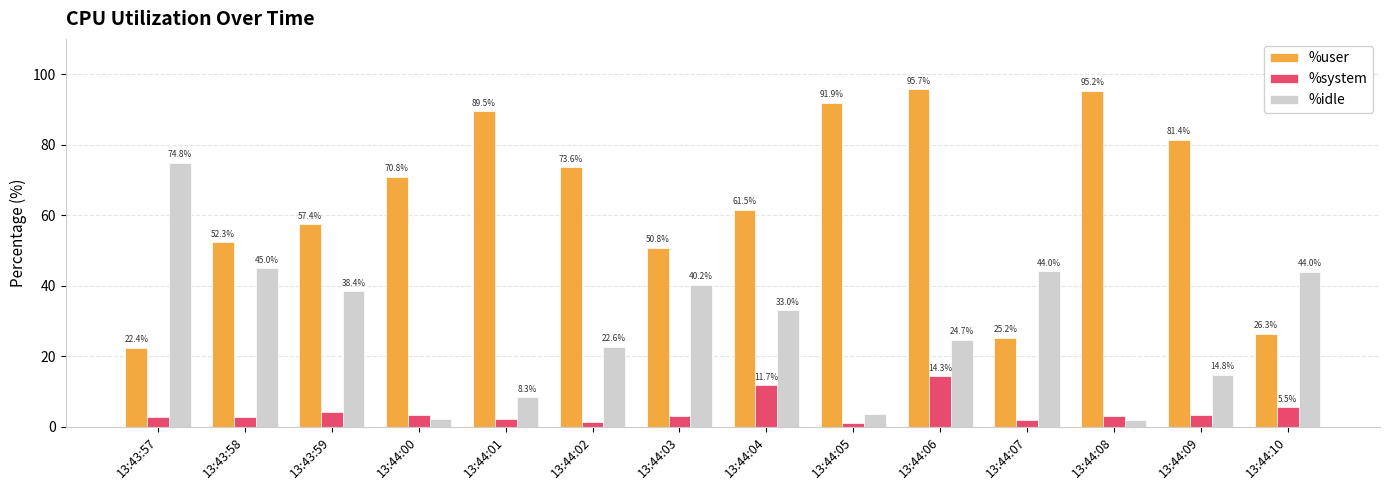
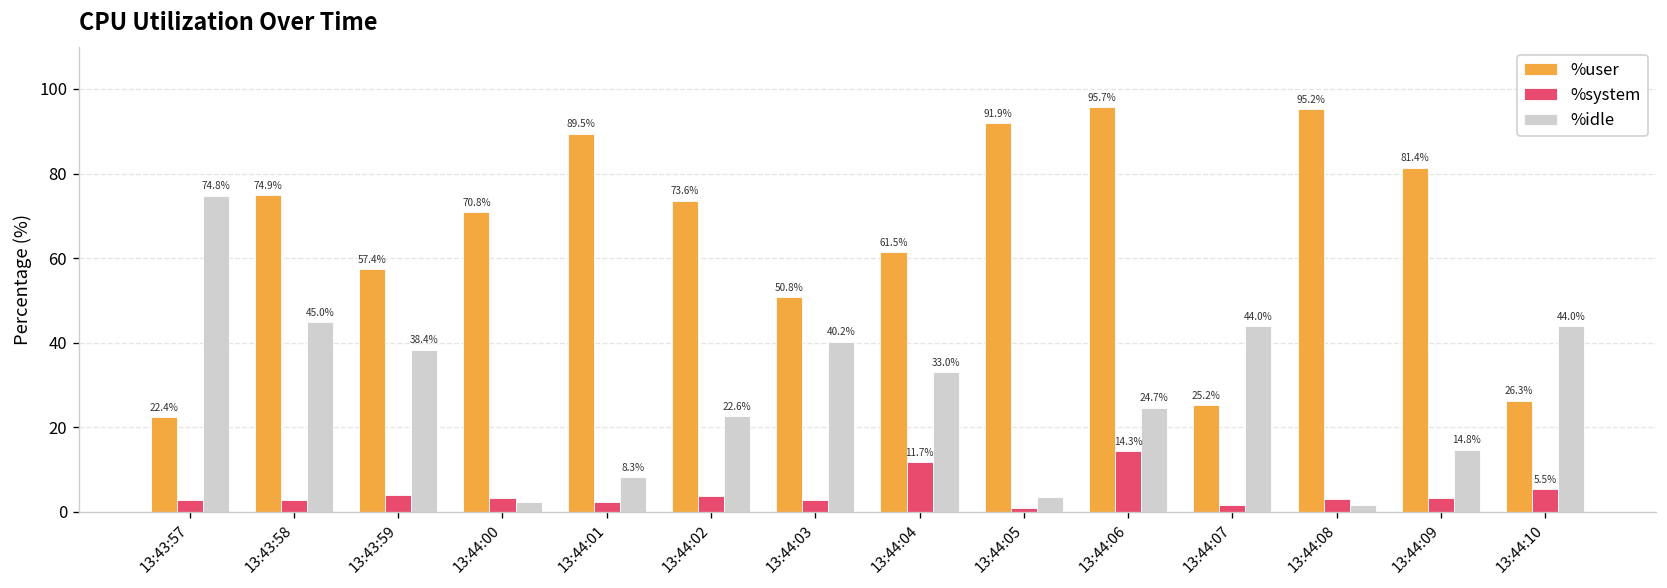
  {
    "%user": {
      "13:43:57": "22.4%",
-     "13:43:58": "52.3%",
+     "13:43:58": "74.9%",
      "13:43:59": "57.4%",
      "13:44:00": "70.8%",
      "13:44:01": "89.5%",
      "13:44:02": "73.6%",
      "13:44:03": "50.8%",
      "13:44:04": "61.5%",
      "13:44:05": "91.9%",
      "13:44:06": "95.7%",
      "13:44:07": "25.2%",
      "13:44:08": "95.2%",
      "13:44:09": "81.4%",
      "13:44:10": "26.3%"
    },
    "%system": {
      "13:43:57": "3",
      "13:43:58": "3",
      "13:43:59": "4",
      "13:44:00": "3",
      "13:44:01": "2",
-     "13:44:02": "1",
+     "13:44:02": "4",
      "13:44:03": "3",
      "13:44:05": "1",
      "13:44:07": "2",
      "13:44:08": "3",
      "13:44:09": "3"
    },
    "%idle": {
      "13:43:57": "74.8%",
      "13:43:58": "45.0%",
      "13:43:59": "38.4%",
      "13:44:01": "8.3%",
      "13:44:02": "22.6%",
      "13:44:03": "40.2%",
      "13:44:04": "33.0%",
      "13:44:06": "24.7%",
      "13:44:07": "44.0%",
      "13:44:09": "14.8%",
      "13:44:10": "44.0%"
    }
  }
